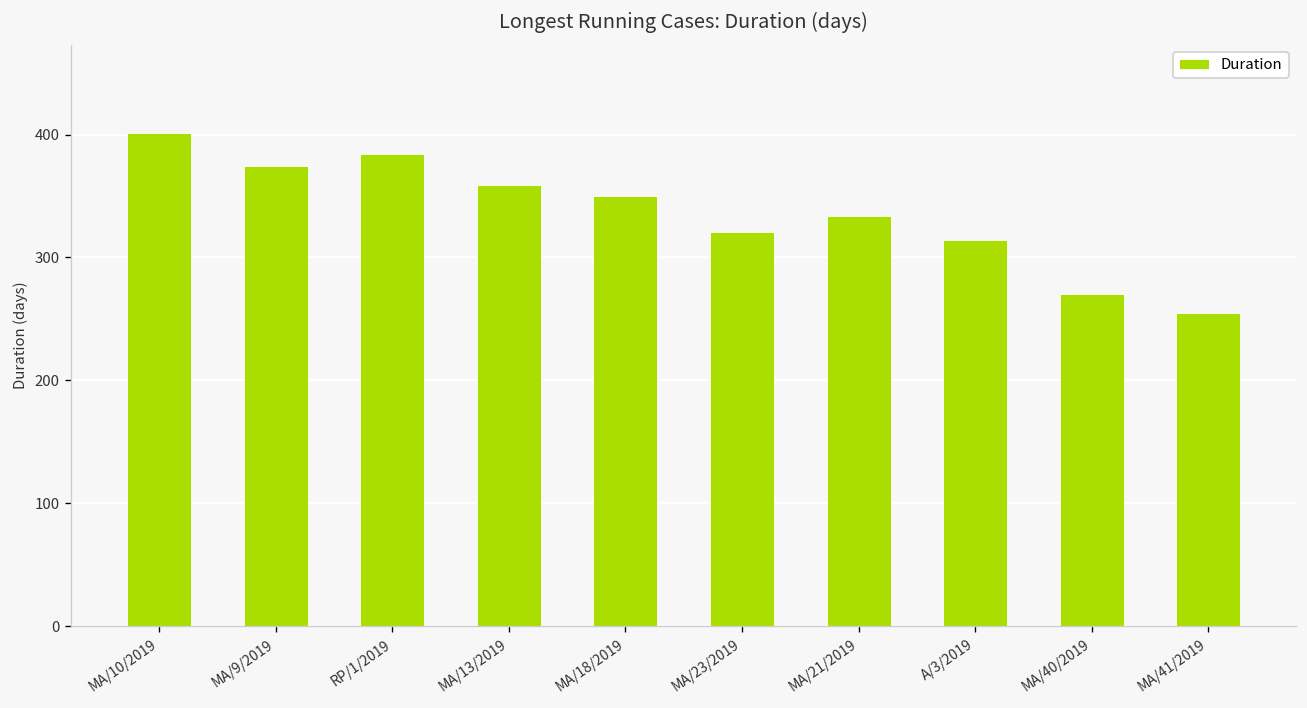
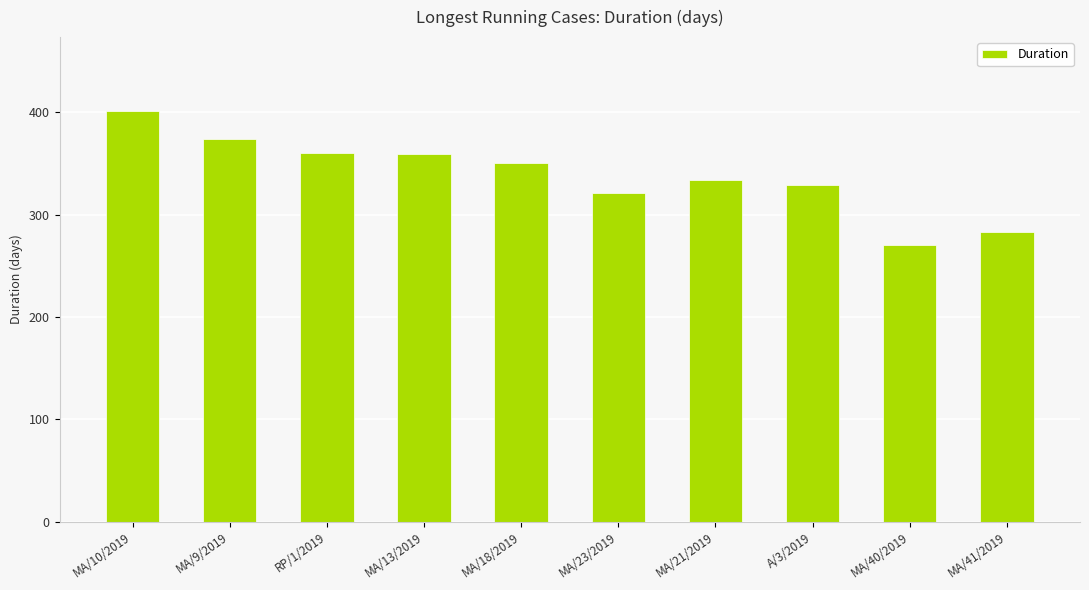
  {
    "MA/10/2019": 401,
    "MA/9/2019": 374,
-   "RP/1/2019": 384,
+   "RP/1/2019": 360,
    "MA/13/2019": 359,
    "MA/18/2019": 350,
    "MA/23/2019": 321,
    "MA/21/2019": 334,
-   "A/3/2019": 314,
+   "A/3/2019": 329,
    "MA/40/2019": 270,
-   "MA/41/2019": 255
+   "MA/41/2019": 283
  }
